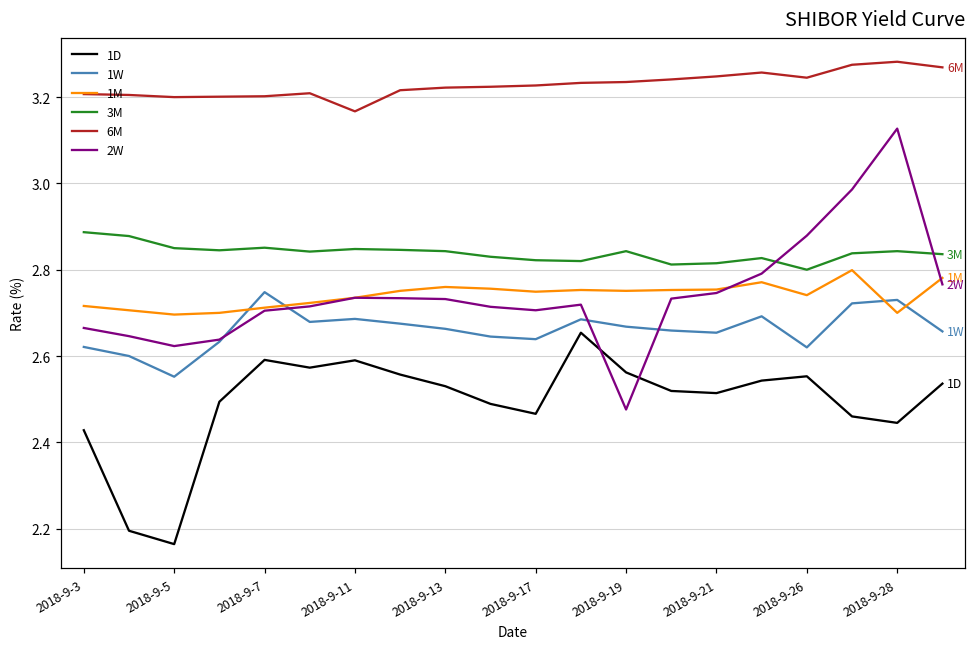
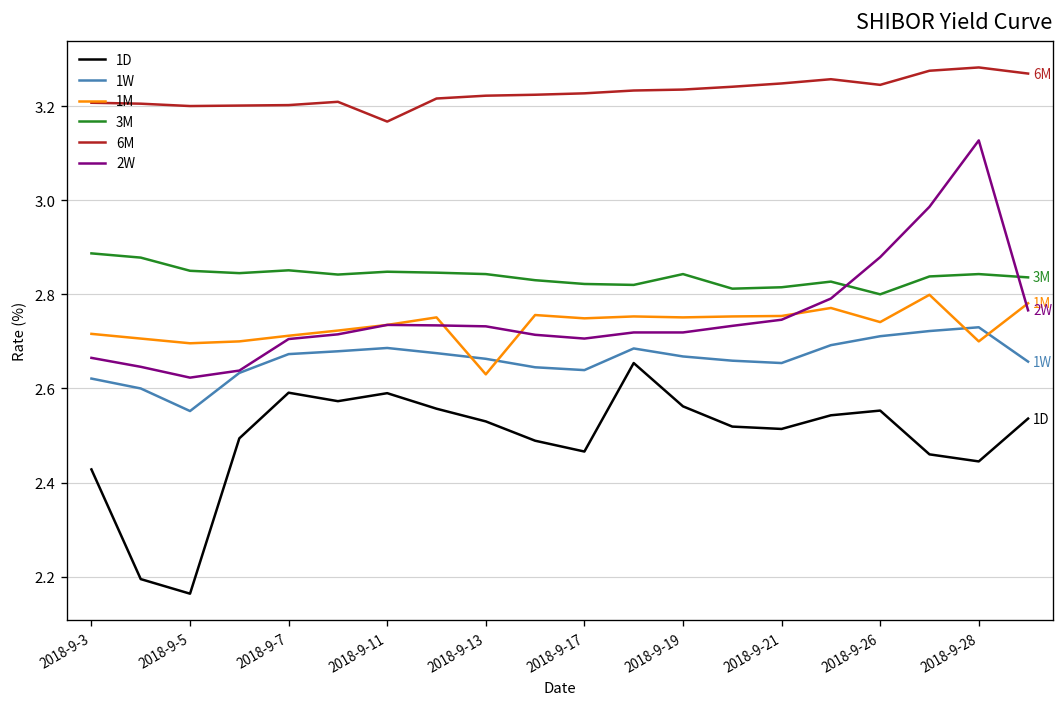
  {
    "1D": {
      "2018-9-3": 2.43,
      "2018-9-5": 2.16,
      "2018-9-7": 2.59,
      "2018-9-11": 2.59,
      "2018-9-13": 2.53,
      "2018-9-17": 2.47,
      "2018-9-19": 2.56,
      "2018-9-21": 2.51,
      "2018-9-26": 2.55,
      "2018-9-28": 2.45
    },
    "1W": {
      "2018-9-3": 2.62,
      "2018-9-5": 2.55,
-     "2018-9-7": 2.75,
+     "2018-9-7": 2.67,
      "2018-9-11": 2.69,
      "2018-9-13": 2.66,
      "2018-9-17": 2.64,
      "2018-9-19": 2.67,
      "2018-9-21": 2.65,
-     "2018-9-26": 2.62,
+     "2018-9-26": 2.71,
      "2018-9-28": 2.73
    },
    "1M": {
      "2018-9-3": 2.72,
      "2018-9-5": 2.70,
      "2018-9-7": 2.71,
-     "2018-9-13": 2.76,
+     "2018-9-13": 2.63,
      "2018-9-17": 2.75,
      "2018-9-19": 2.75,
      "2018-9-21": 2.75,
      "2018-9-26": 2.74,
      "2018-9-28": 2.70
    },
    "3M": {
      "2018-9-3": 2.89,
      "2018-9-5": 2.85,
      "2018-9-7": 2.85,
      "2018-9-11": 2.85,
      "2018-9-13": 2.84,
      "2018-9-17": 2.82,
      "2018-9-19": 2.84,
      "2018-9-21": 2.82,
      "2018-9-26": 2.80,
      "2018-9-28": 2.84
    },
    "6M": {
      "2018-9-3": 3.21,
      "2018-9-5": 3.20,
      "2018-9-7": 3.20,
      "2018-9-11": 3.17,
      "2018-9-13": 3.22,
      "2018-9-17": 3.23,
      "2018-9-19": 3.24,
      "2018-9-21": 3.25,
      "2018-9-26": 3.25,
      "2018-9-28": 3.28
    },
    "2W": {
      "2018-9-3": 2.67,
      "2018-9-5": 2.62,
      "2018-9-7": 2.71,
      "2018-9-13": 2.73,
      "2018-9-17": 2.71,
-     "2018-9-19": 2.48,
+     "2018-9-19": 2.72,
      "2018-9-21": 2.75,
      "2018-9-26": 2.88,
      "2018-9-28": 3.13
    }
  }
